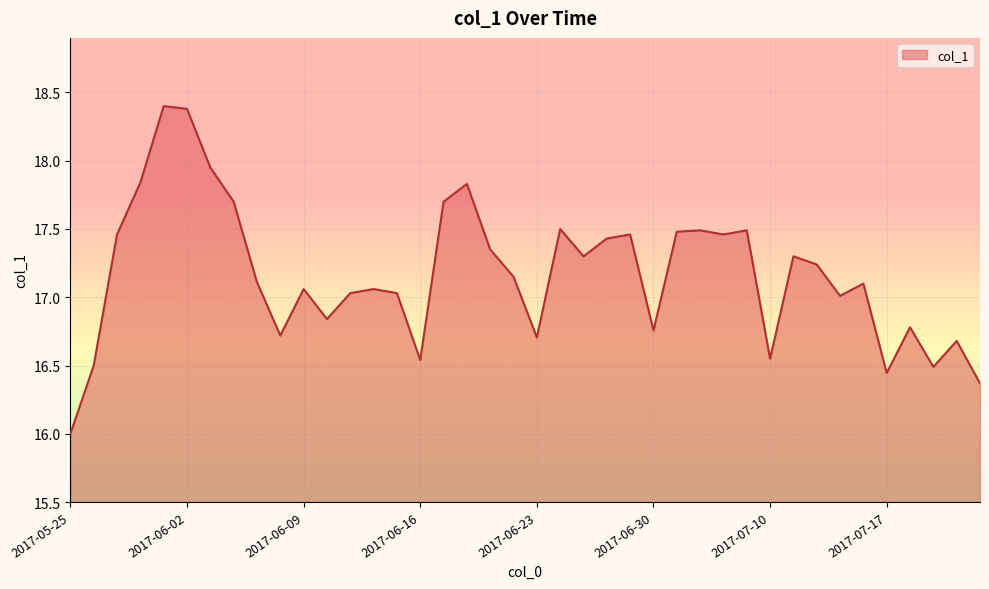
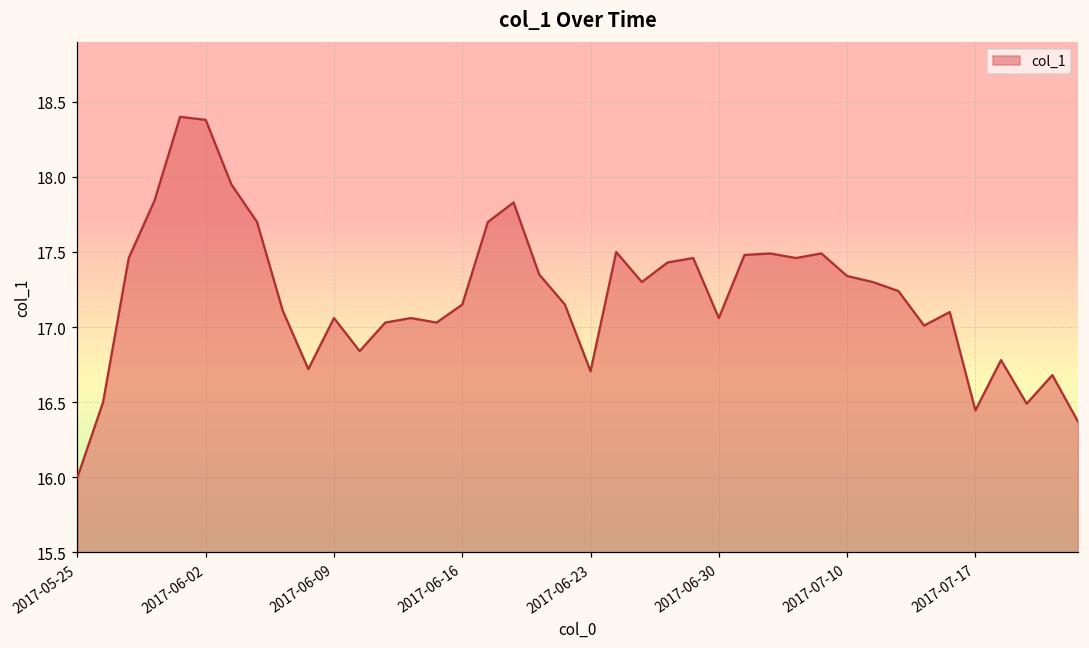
  {
    "2017-05-25": 16.00,
    "2017-06-02": 18.38,
    "2017-06-09": 17.06,
-   "2017-06-16": 16.54,
+   "2017-06-16": 17.15,
    "2017-06-23": 16.71,
-   "2017-06-30": 16.76,
-   "2017-07-10": 16.55,
+   "2017-06-30": 17.06,
+   "2017-07-10": 17.34,
    "2017-07-17": 16.45
  }
